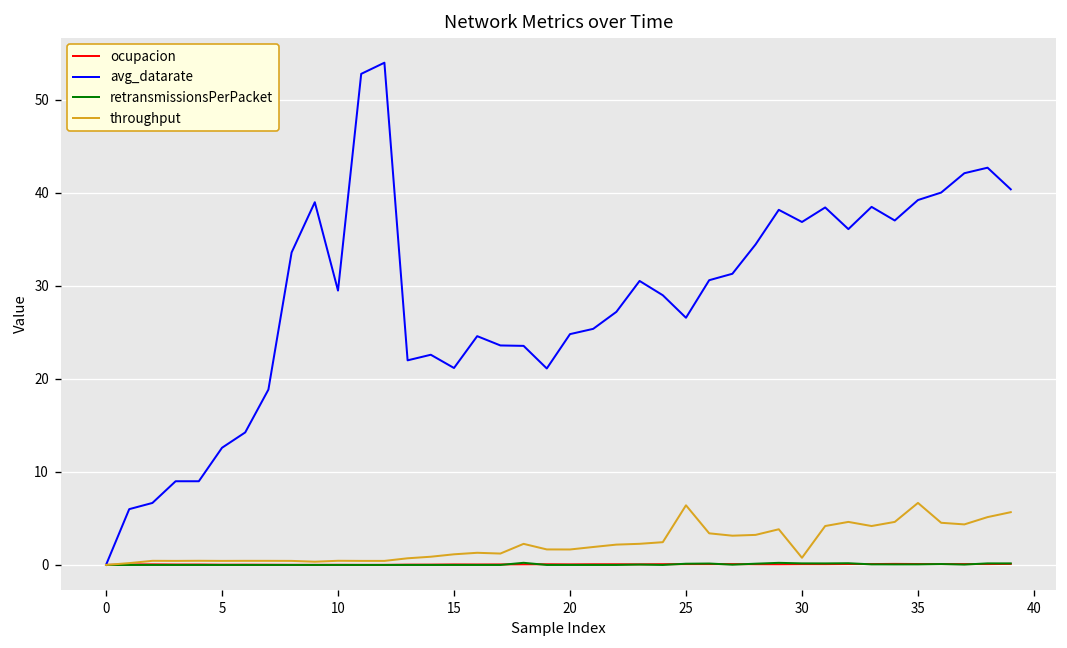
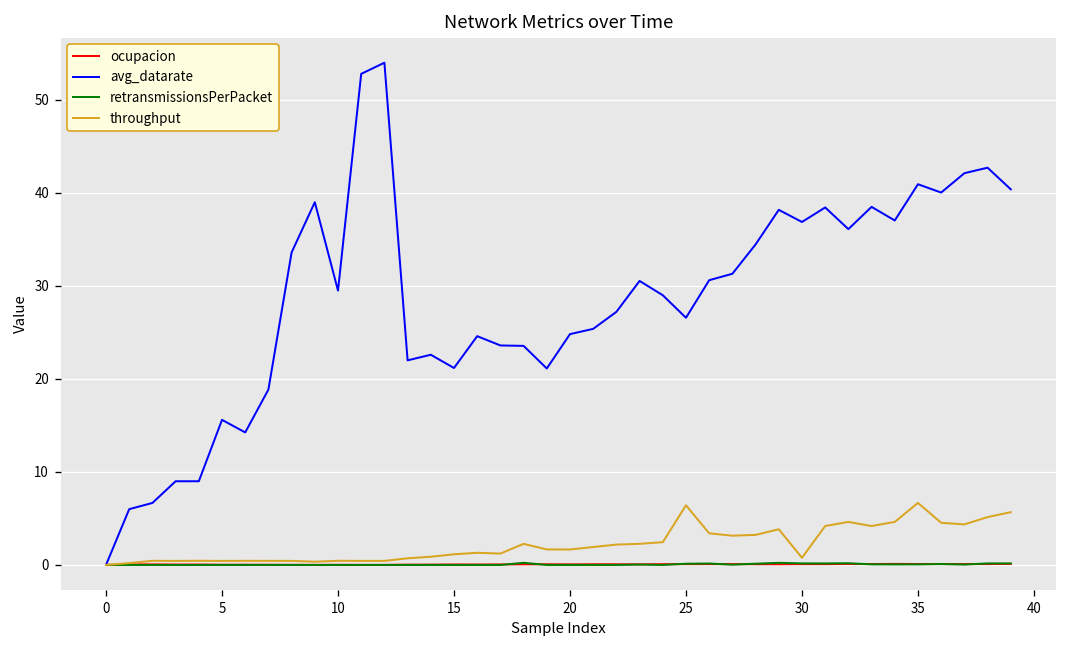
  {
    "avg_datarate": {
-     "5": 13,
+     "5": 16,
      "10": 30,
      "15": 21,
      "20": 25,
      "25": 27,
      "30": 37,
-     "35": 39
+     "35": 41
    },
    "throughput": {
      "5": 0,
      "10": 0,
      "15": 1,
      "20": 2,
      "25": 6,
      "30": 1,
      "35": 7
    }
  }
